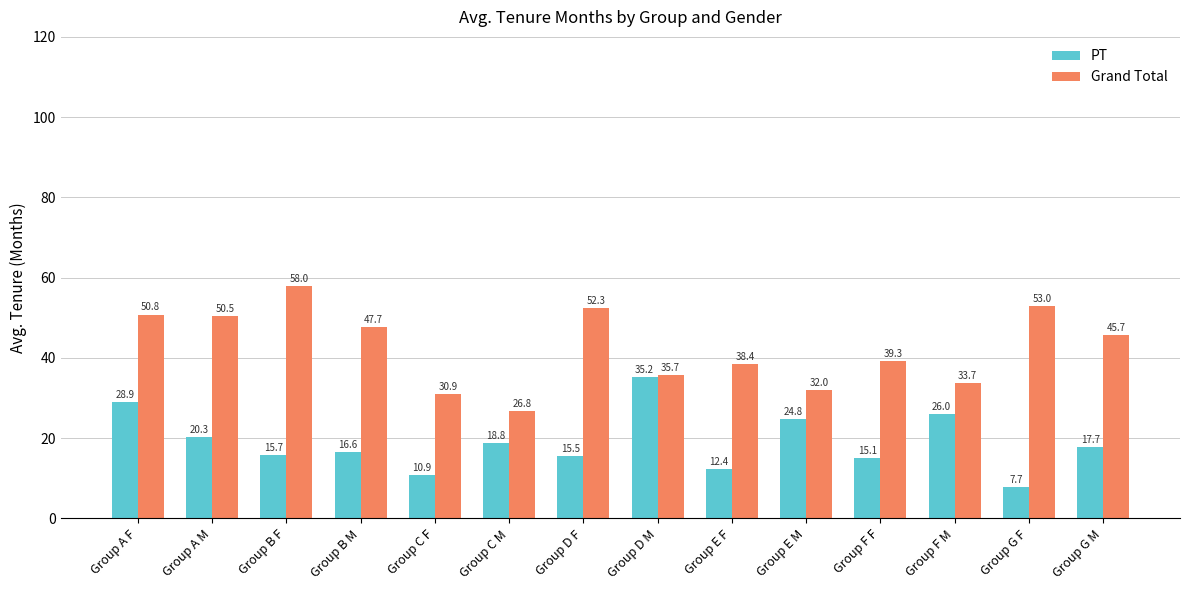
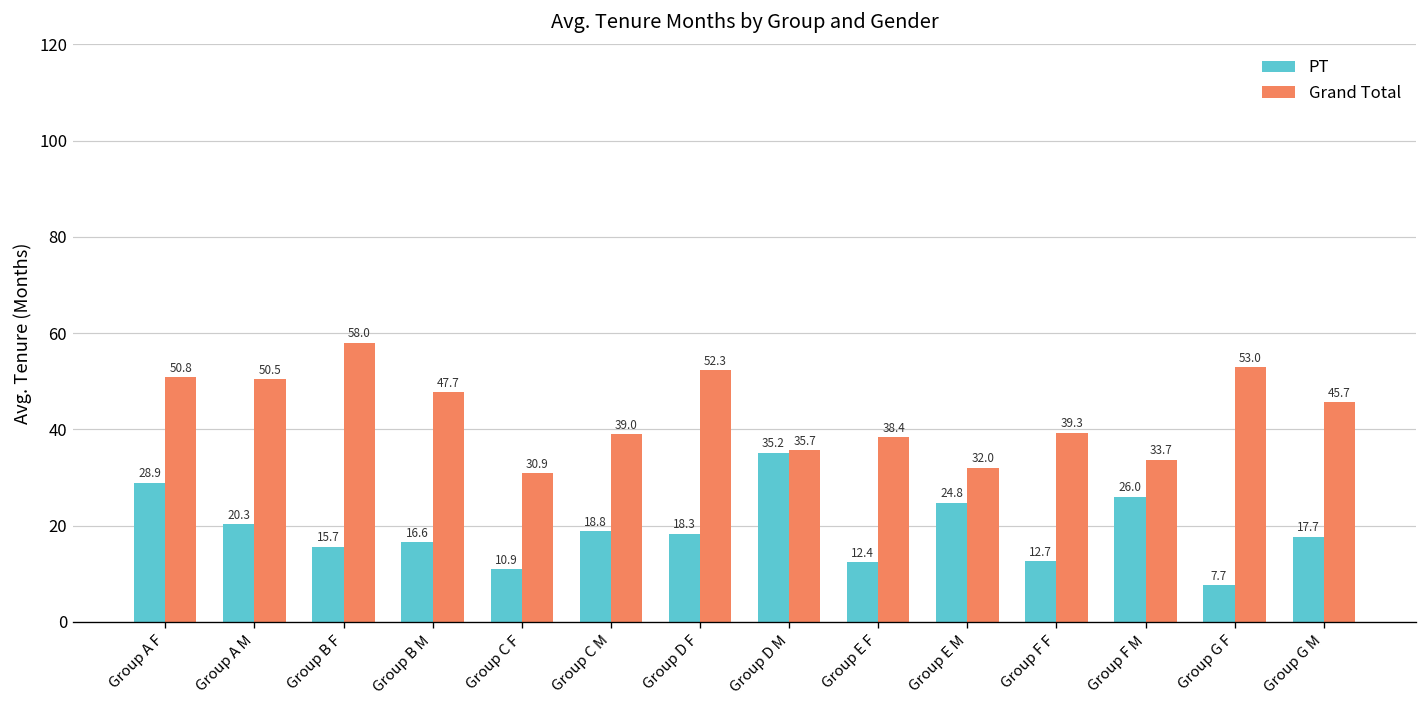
  {
    "PT": {
      "Group A F": 28.9,
      "Group A M": 20.3,
      "Group B F": 15.7,
      "Group B M": 16.6,
      "Group C F": 10.9,
      "Group C M": 18.8,
-     "Group D F": 15.5,
+     "Group D F": 18.3,
      "Group D M": 35.2,
      "Group E F": 12.4,
      "Group E M": 24.8,
-     "Group F F": 15.1,
+     "Group F F": 12.7,
      "Group F M": 26.0,
      "Group G F": 7.7,
      "Group G M": 17.7
    },
    "Grand Total": {
      "Group A F": 50.8,
      "Group A M": 50.5,
      "Group B F": 58.0,
      "Group B M": 47.7,
      "Group C F": 30.9,
-     "Group C M": 26.8,
+     "Group C M": 39.0,
      "Group D F": 52.3,
      "Group D M": 35.7,
      "Group E F": 38.4,
      "Group E M": 32.0,
      "Group F F": 39.3,
      "Group F M": 33.7,
      "Group G F": 53.0,
      "Group G M": 45.7
    }
  }
